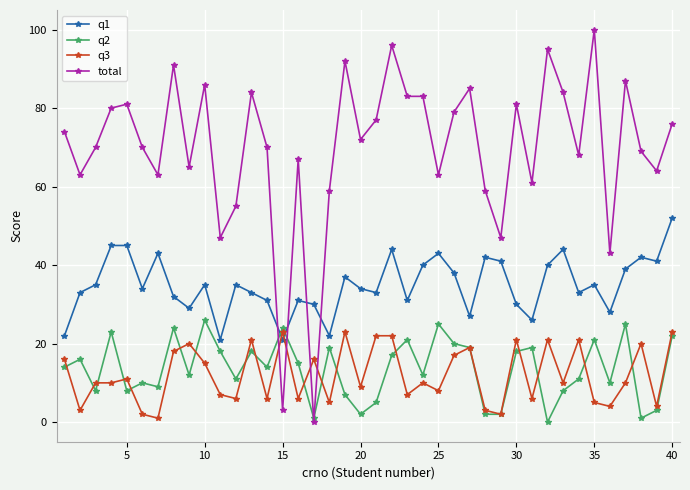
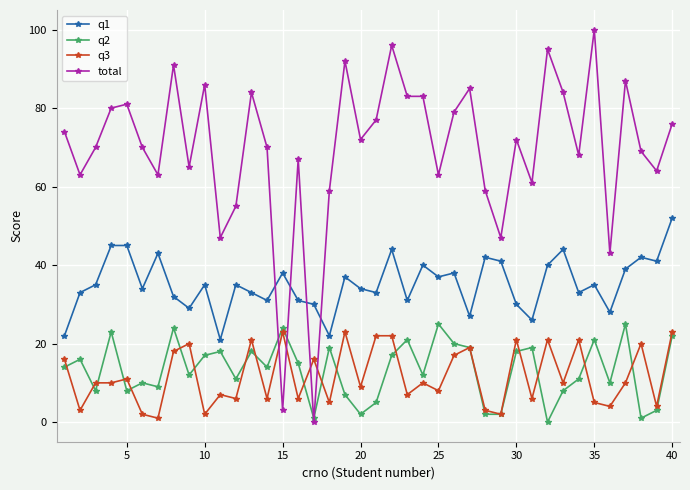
  {
    "q1": {
      "5": 45,
      "10": 35,
-     "15": 21,
+     "15": 38,
      "20": 34,
-     "25": 43,
+     "25": 37,
      "30": 30,
      "35": 35,
      "40": 52
    },
    "q2": {
      "5": 8,
-     "10": 26,
+     "10": 17,
      "15": 24,
      "20": 2,
      "25": 25,
      "30": 18,
      "35": 21,
      "40": 22
    },
    "q3": {
      "5": 11,
-     "10": 15,
+     "10": 2,
      "15": 23,
      "20": 9,
      "25": 8,
      "30": 21,
      "35": 5,
      "40": 23
    },
    "total": {
      "5": 81,
      "10": 86,
      "15": 3,
      "20": 72,
      "25": 63,
-     "30": 81,
+     "30": 72,
      "35": 100,
      "40": 76
    }
  }
